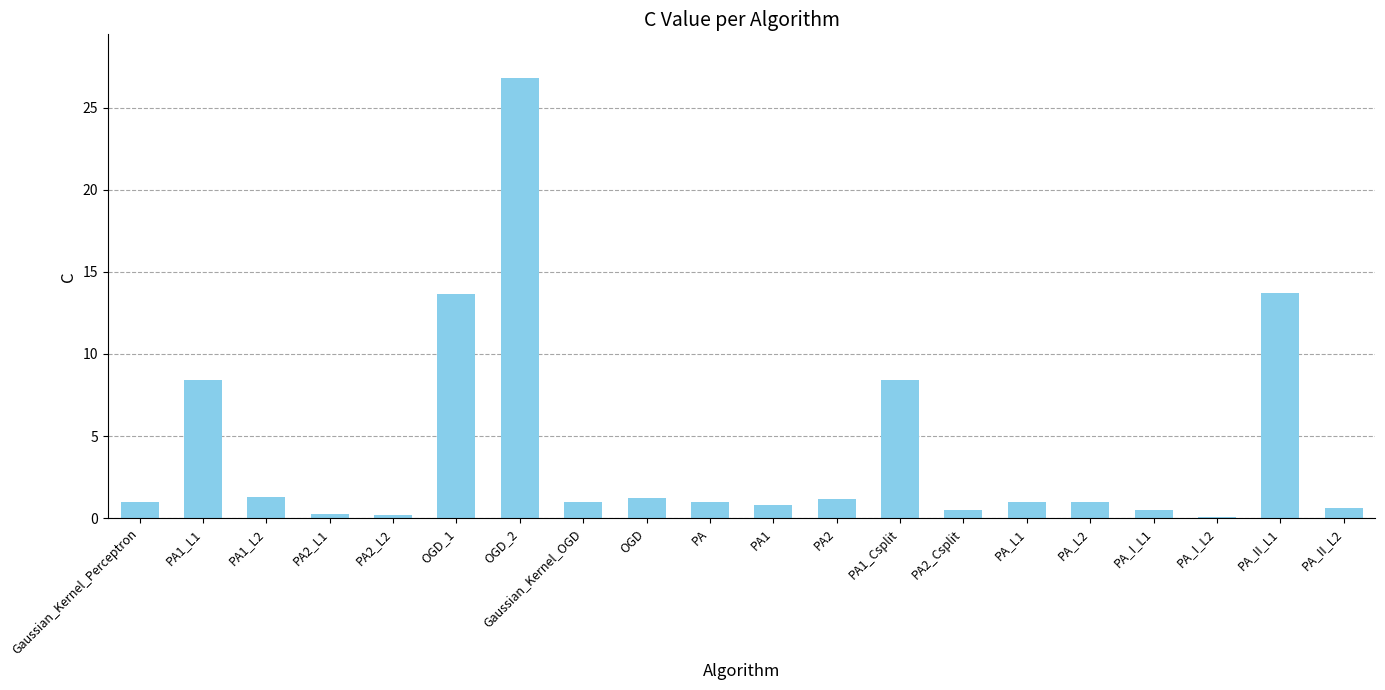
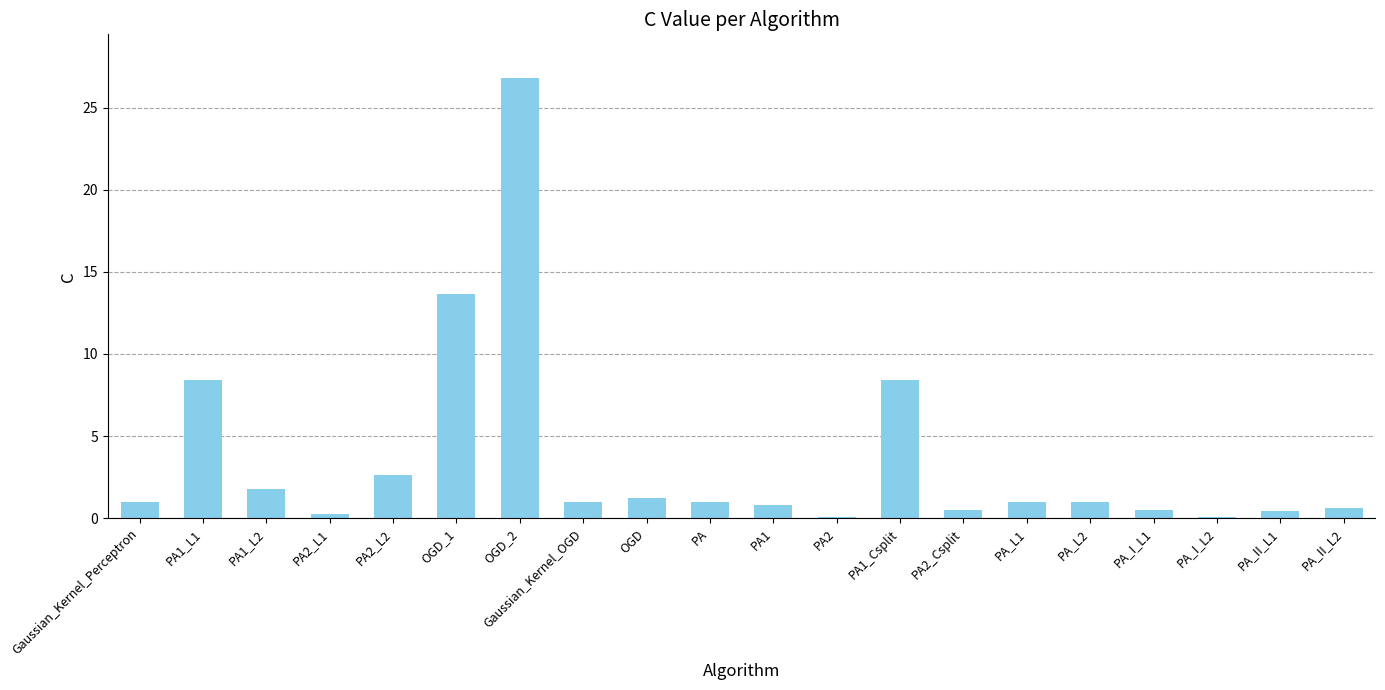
  {
    "Gaussian_Kernel_Perceptron": 1.0,
    "PA1_L1": 8.4,
-   "PA1_L2": 1.3,
+   "PA1_L2": 1.8,
    "PA2_L1": 0.2,
-   "PA2_L2": 0.2,
+   "PA2_L2": 2.6,
    "OGD_1": 13.7,
    "OGD_2": 26.8,
    "Gaussian_Kernel_OGD": 1.0,
    "OGD": 1.2,
    "PA": 1.0,
    "PA1": 0.8,
-   "PA2": 1.2,
+   "PA2": 0.1,
    "PA1_Csplit": 8.4,
    "PA2_Csplit": 0.5,
    "PA_L1": 1.0,
    "PA_L2": 1.0,
    "PA_I_L1": 0.5,
-   "PA_II_L1": 13.7,
+   "PA_II_L1": 0.5,
    "PA_II_L2": 0.6
  }
